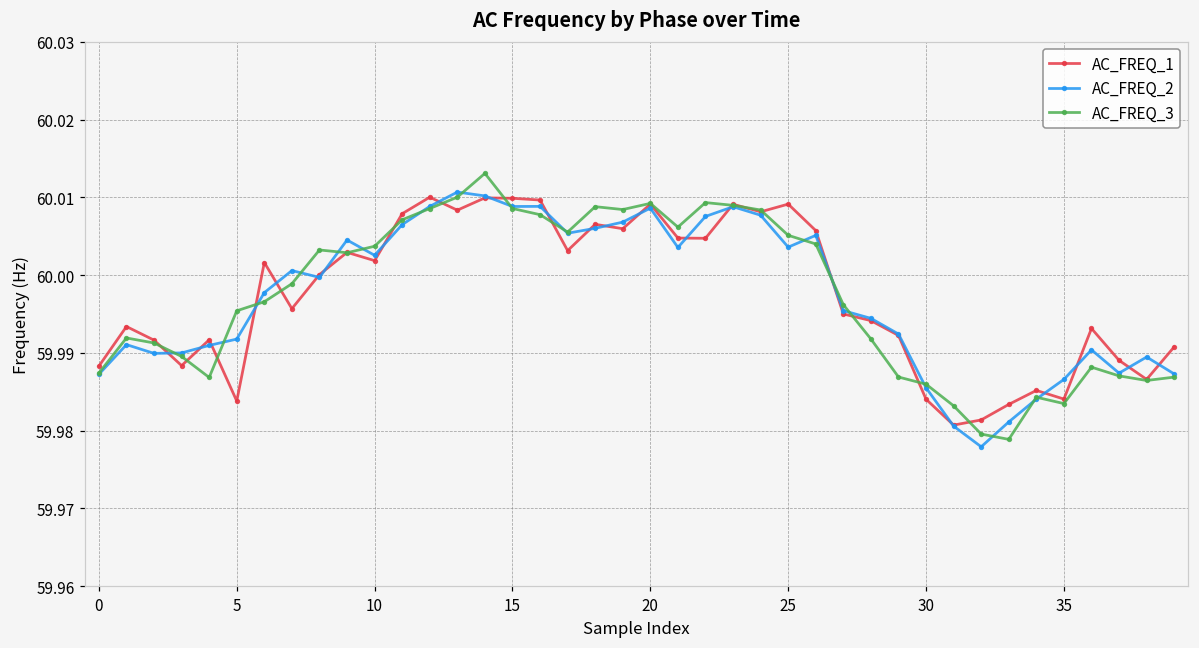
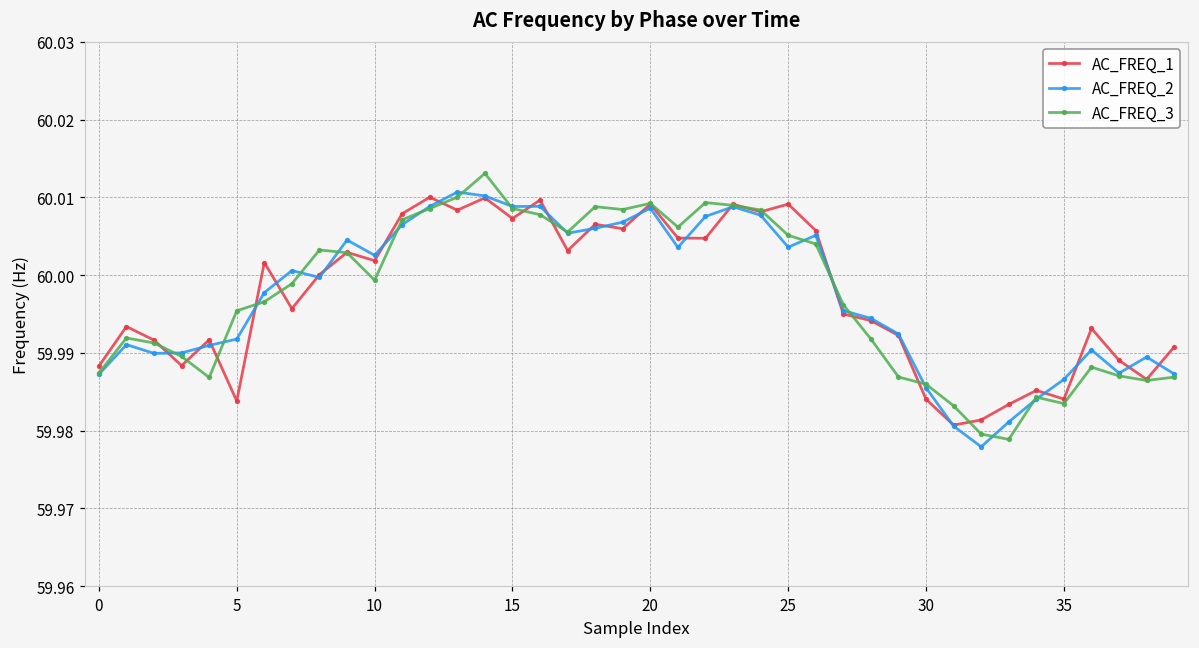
  {
    "AC_FREQ_1": {
      "0": 59.988,
      "5": 59.984,
      "10": 60.002,
-     "15": 60.010,
+     "15": 60.007,
      "25": 60.009,
      "30": 59.984,
      "35": 59.984
    },
    "AC_FREQ_2": {
      "5": 59.992,
      "10": 60.003,
      "20": 60.009,
      "25": 60.004,
      "30": 59.985,
      "35": 59.987
    },
    "AC_FREQ_3": {
      "5": 59.995,
-     "10": 60.004,
+     "10": 59.999,
      "25": 60.005,
      "30": 59.986,
      "35": 59.983
    }
  }
